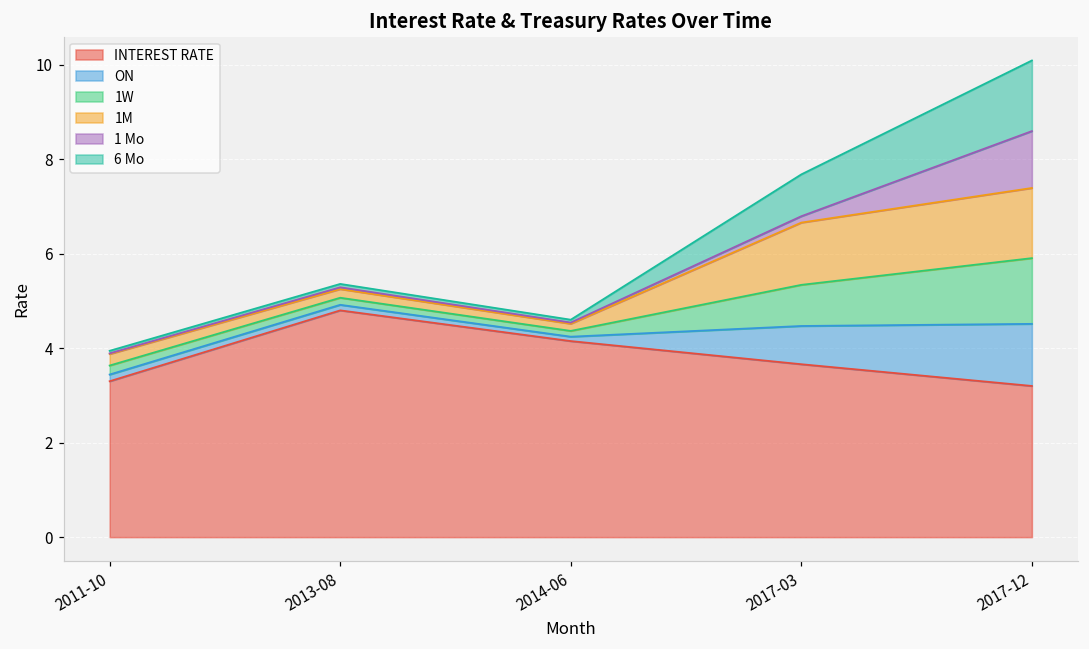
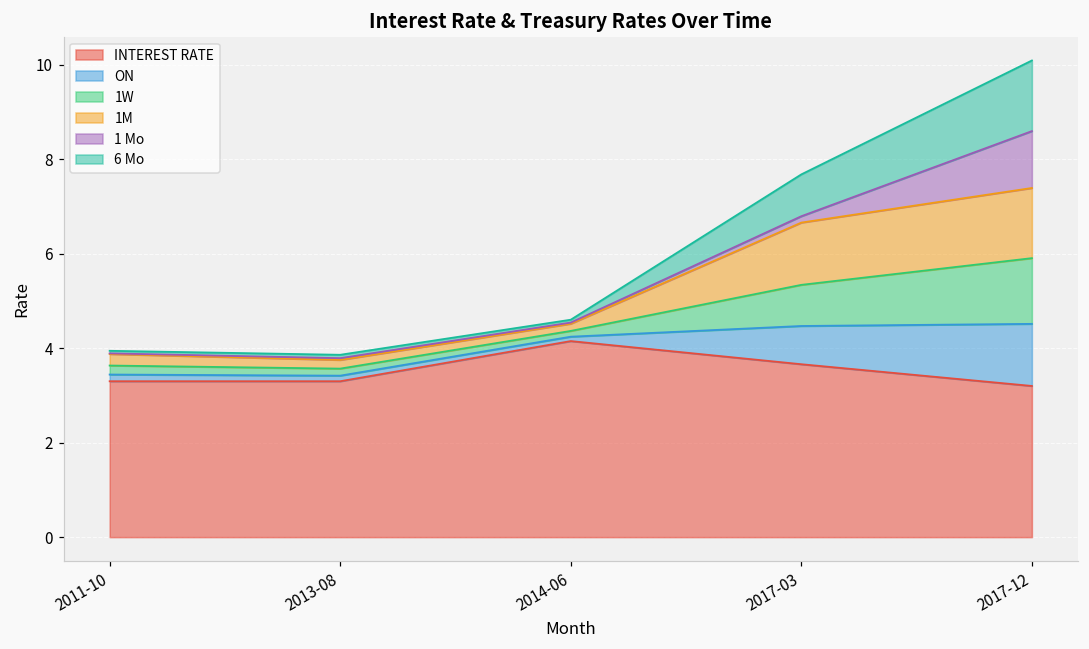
  {
    "INTEREST RATE": {
      "2011-10": 3.3,
-     "2013-08": 4.8,
+     "2013-08": 3.3,
      "2014-06": 4.2,
      "2017-03": 3.7,
      "2017-12": 3.2
    },
    "1M": {
      "2017-03": 1.3,
      "2017-12": 1.5
    },
    "1 Mo": {
      "2017-03": 0.1,
      "2017-12": 1.2
    }
  }
